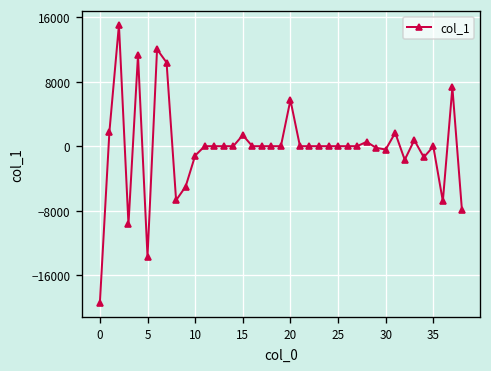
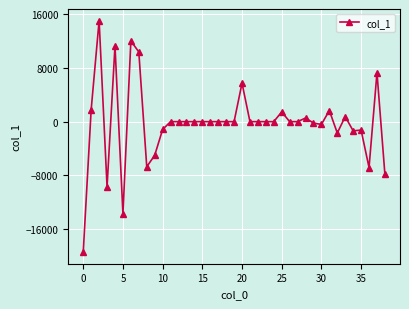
  {
    "0": -19000,
    "5": -14000,
    "10": -1000,
-   "15": 1000,
+   "15": 0,
    "20": 6000,
-   "25": 0,
+   "25": 1000,
    "30": 0,
-   "35": 0
+   "35": -1000
  }
